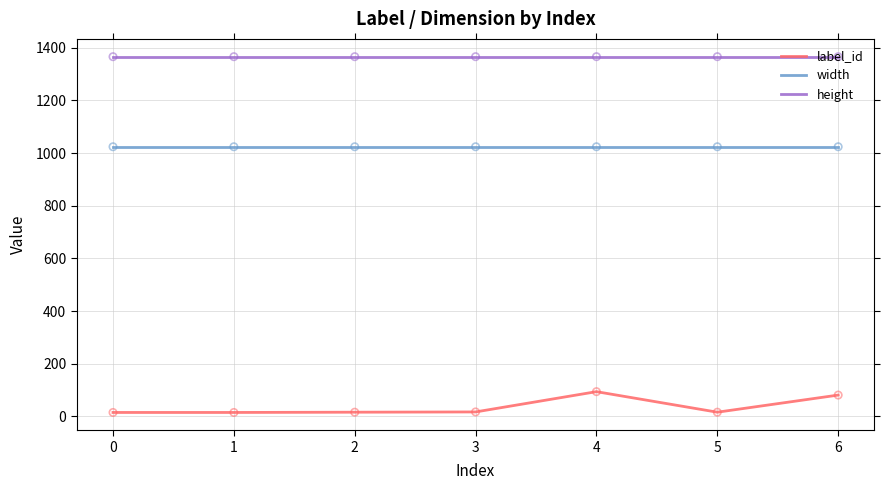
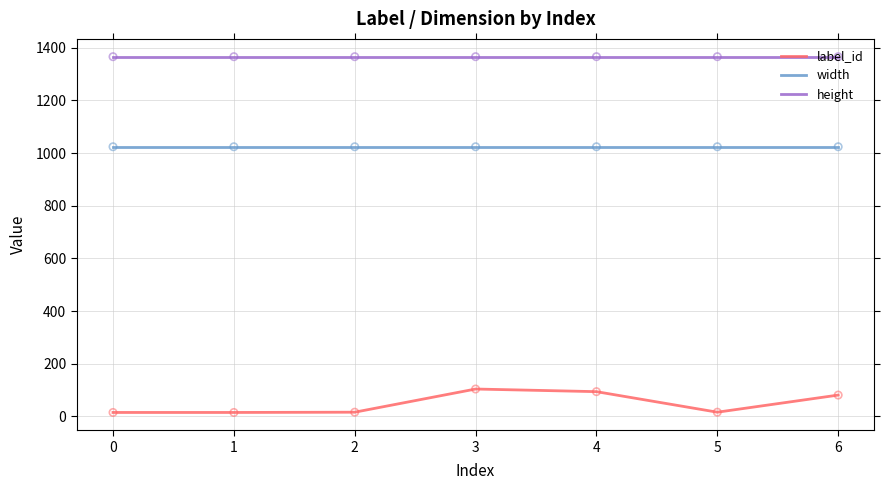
  {
    "label_id": {
      "0": 20,
      "1": 20,
      "2": 20,
-     "3": 20,
+     "3": 100,
      "4": 90,
      "5": 20,
      "6": 80
    },
    "width": {
      "0": 1020,
      "1": 1020,
      "2": 1020,
      "3": 1020,
      "4": 1020,
      "5": 1020,
      "6": 1020
    },
    "height": {
      "0": 1370,
      "1": 1370,
      "2": 1370,
      "3": 1370,
      "4": 1370,
      "5": 1370,
      "6": 1370
    }
  }
